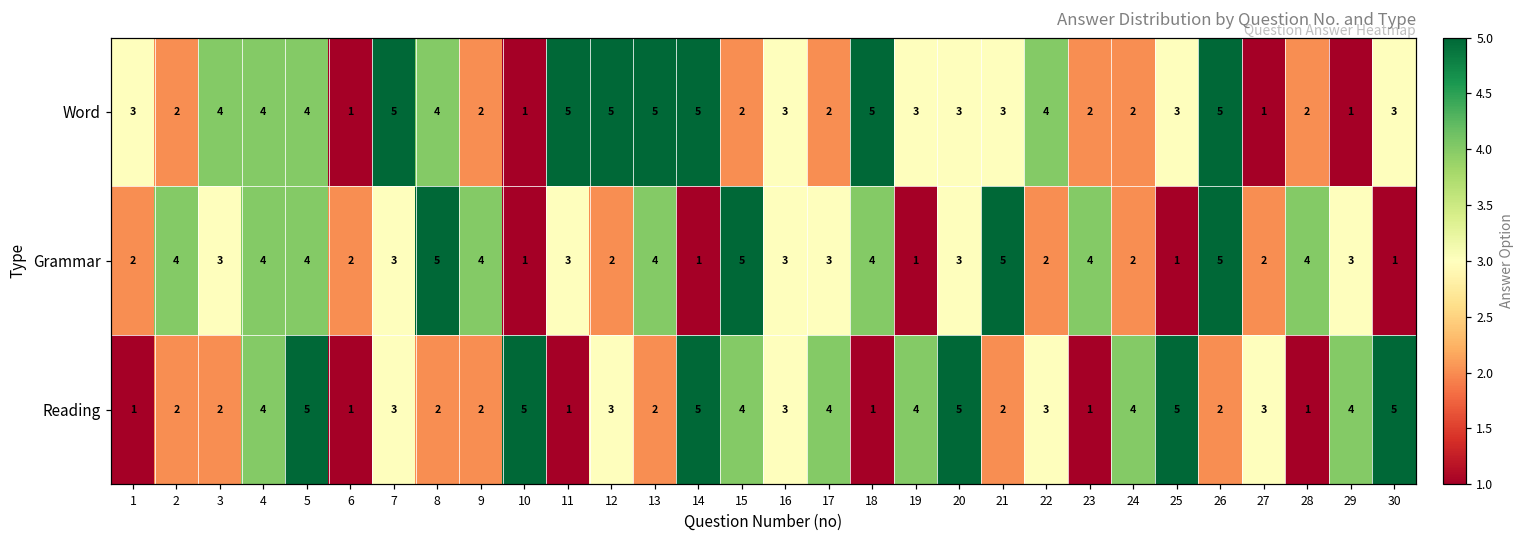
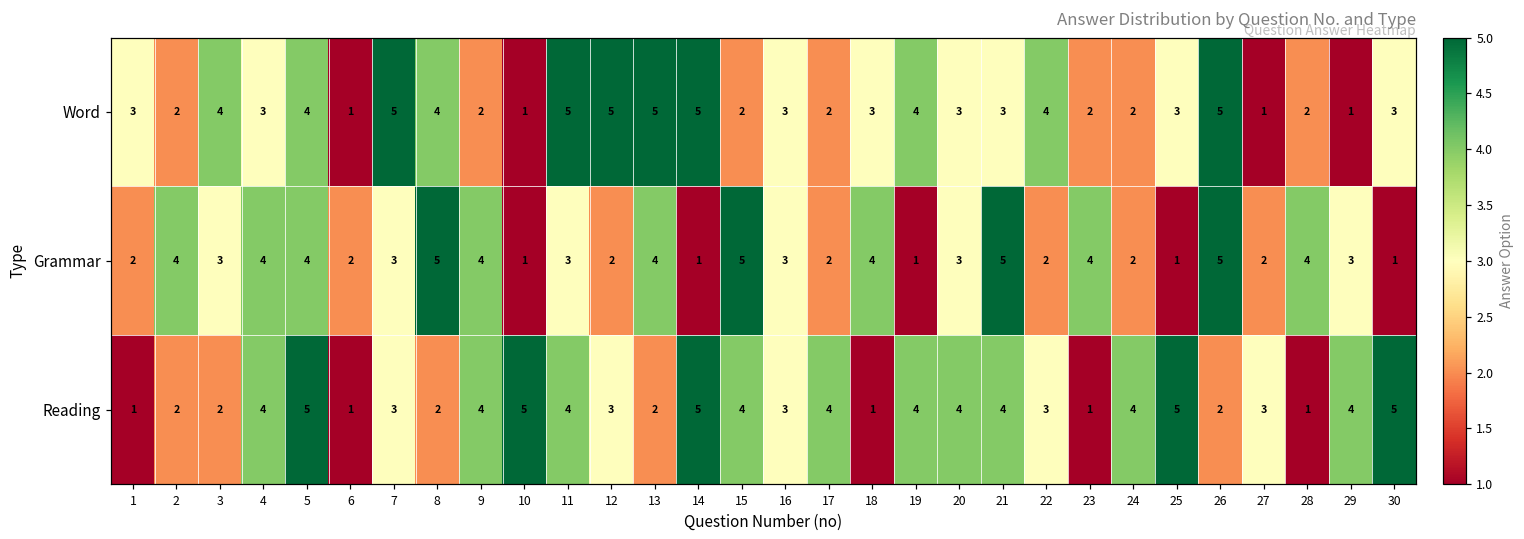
  {
    "Word": {
      "1": 3,
      "2": 2,
      "3": 4,
-     "4": 4,
+     "4": 3,
      "5": 4,
      "6": 1,
      "7": 5,
      "8": 4,
      "9": 2,
      "10": 1,
      "11": 5,
      "12": 5,
      "13": 5,
      "14": 5,
      "15": 2,
      "16": 3,
      "17": 2,
-     "18": 5,
-     "19": 3,
+     "18": 3,
+     "19": 4,
      "20": 3,
      "21": 3,
      "22": 4,
      "23": 2,
      "24": 2,
      "25": 3,
      "26": 5,
      "27": 1,
      "28": 2,
      "29": 1,
      "30": 3
    },
    "Grammar": {
      "1": 2,
      "2": 4,
      "3": 3,
      "4": 4,
      "5": 4,
      "6": 2,
      "7": 3,
      "8": 5,
      "9": 4,
      "10": 1,
      "11": 3,
      "12": 2,
      "13": 4,
      "14": 1,
      "15": 5,
      "16": 3,
-     "17": 3,
+     "17": 2,
      "18": 4,
      "19": 1,
      "20": 3,
      "21": 5,
      "22": 2,
      "23": 4,
      "24": 2,
      "25": 1,
      "26": 5,
      "27": 2,
      "28": 4,
      "29": 3,
      "30": 1
    },
    "Reading": {
      "1": 1,
      "2": 2,
      "3": 2,
      "4": 4,
      "5": 5,
      "6": 1,
      "7": 3,
      "8": 2,
-     "9": 2,
+     "9": 4,
      "10": 5,
-     "11": 1,
+     "11": 4,
      "12": 3,
      "13": 2,
      "14": 5,
      "15": 4,
      "16": 3,
      "17": 4,
      "18": 1,
      "19": 4,
-     "20": 5,
-     "21": 2,
+     "20": 4,
+     "21": 4,
      "22": 3,
      "23": 1,
      "24": 4,
      "25": 5,
      "26": 2,
      "27": 3,
      "28": 1,
      "29": 4,
      "30": 5
    }
  }
